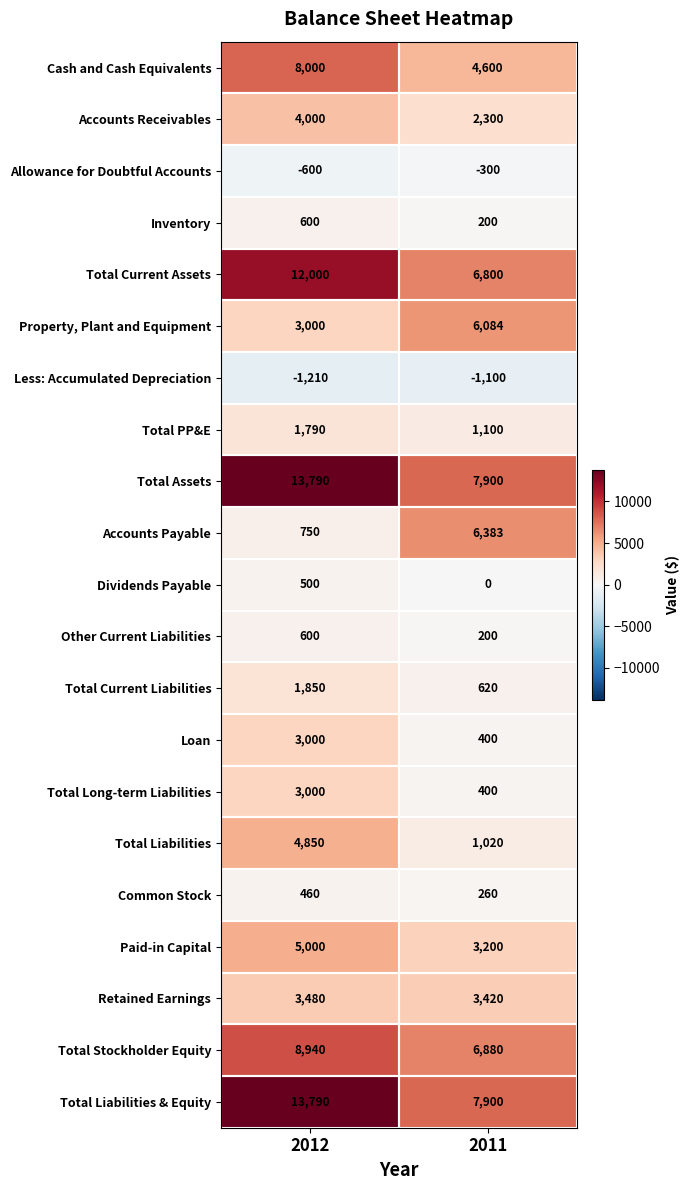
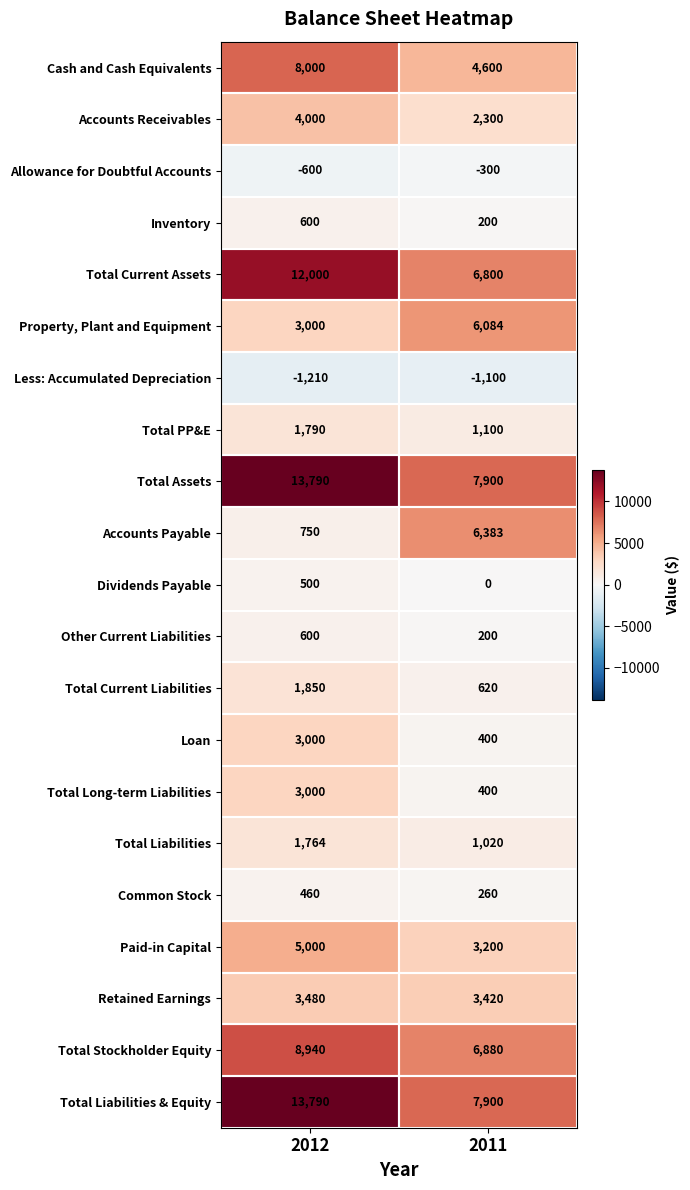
  {
    "Cash and Cash Equivalents": {
      "2012": "8,000",
      "2011": "4,600"
    },
    "Accounts Receivables": {
      "2012": "4,000",
      "2011": "2,300"
    },
    "Allowance for Doubtful Accounts": {
      "2012": "-600",
      "2011": "-300"
    },
    "Inventory": {
      "2012": "600",
      "2011": "200"
    },
    "Total Current Assets": {
      "2012": "12,000",
      "2011": "6,800"
    },
    "Property, Plant and Equipment": {
      "2012": "3,000",
      "2011": "6,084"
    },
    "Less: Accumulated Depreciation": {
      "2012": "-1,210",
      "2011": "-1,100"
    },
    "Total PP&E": {
      "2012": "1,790",
      "2011": "1,100"
    },
    "Total Assets": {
      "2012": "13,790",
      "2011": "7,900"
    },
    "Accounts Payable": {
      "2012": "750",
      "2011": "6,383"
    },
    "Dividends Payable": {
      "2012": "500",
      "2011": "0"
    },
    "Other Current Liabilities": {
      "2012": "600",
      "2011": "200"
    },
    "Total Current Liabilities": {
      "2012": "1,850",
      "2011": "620"
    },
    "Loan": {
      "2012": "3,000",
      "2011": "400"
    },
    "Total Long-term Liabilities": {
      "2012": "3,000",
      "2011": "400"
    },
    "Total Liabilities": {
-     "2012": "4,850",
+     "2012": "1,764",
      "2011": "1,020"
    },
    "Common Stock": {
      "2012": "460",
      "2011": "260"
    },
    "Paid-in Capital": {
      "2012": "5,000",
      "2011": "3,200"
    },
    "Retained Earnings": {
      "2012": "3,480",
      "2011": "3,420"
    },
    "Total Stockholder Equity": {
      "2012": "8,940",
      "2011": "6,880"
    },
    "Total Liabilities & Equity": {
      "2012": "13,790",
      "2011": "7,900"
    }
  }
